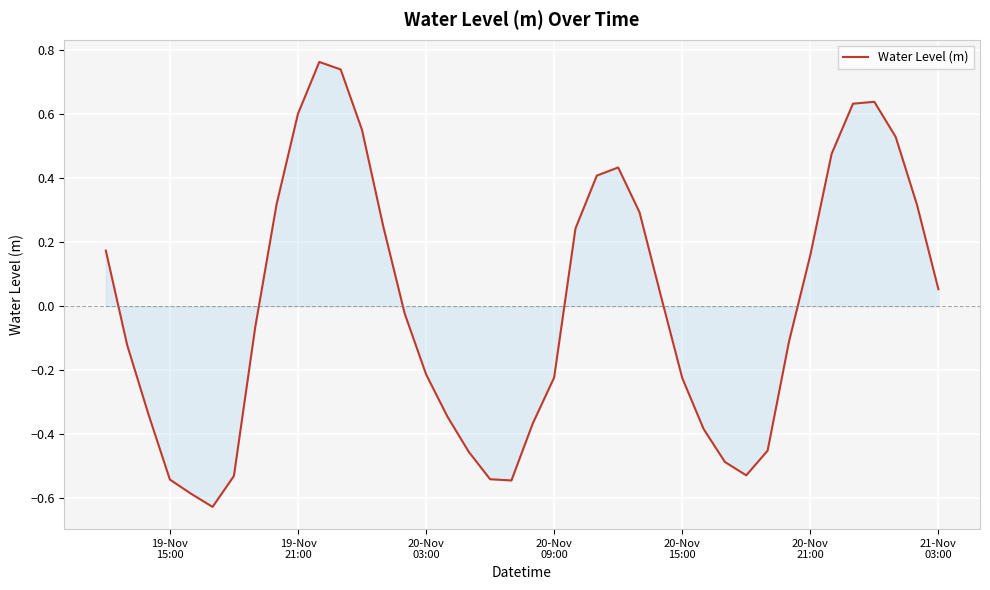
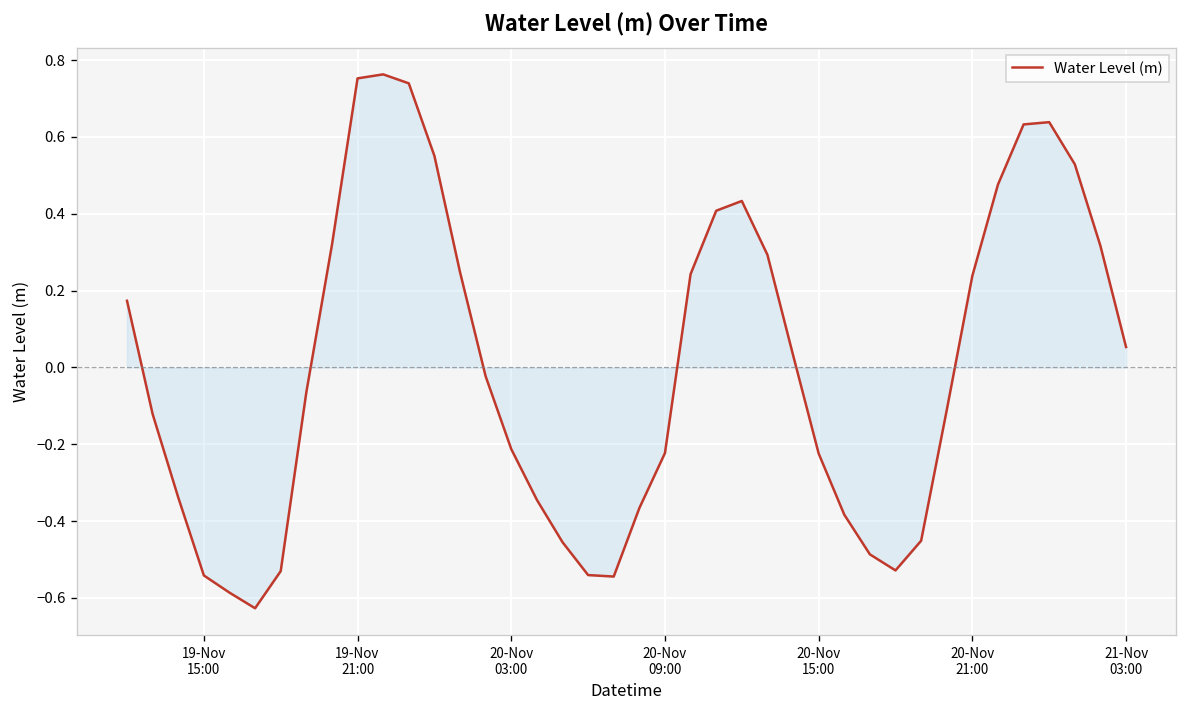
  {
    "Water Level (m)": {
      "19-Nov 15:00": -0.54,
-     "19-Nov 21:00": 0.60,
+     "19-Nov 21:00": 0.75,
      "20-Nov 03:00": -0.21,
      "20-Nov 09:00": -0.22,
      "20-Nov 15:00": -0.22,
-     "20-Nov 21:00": 0.16
+     "20-Nov 21:00": 0.24
    }
  }
